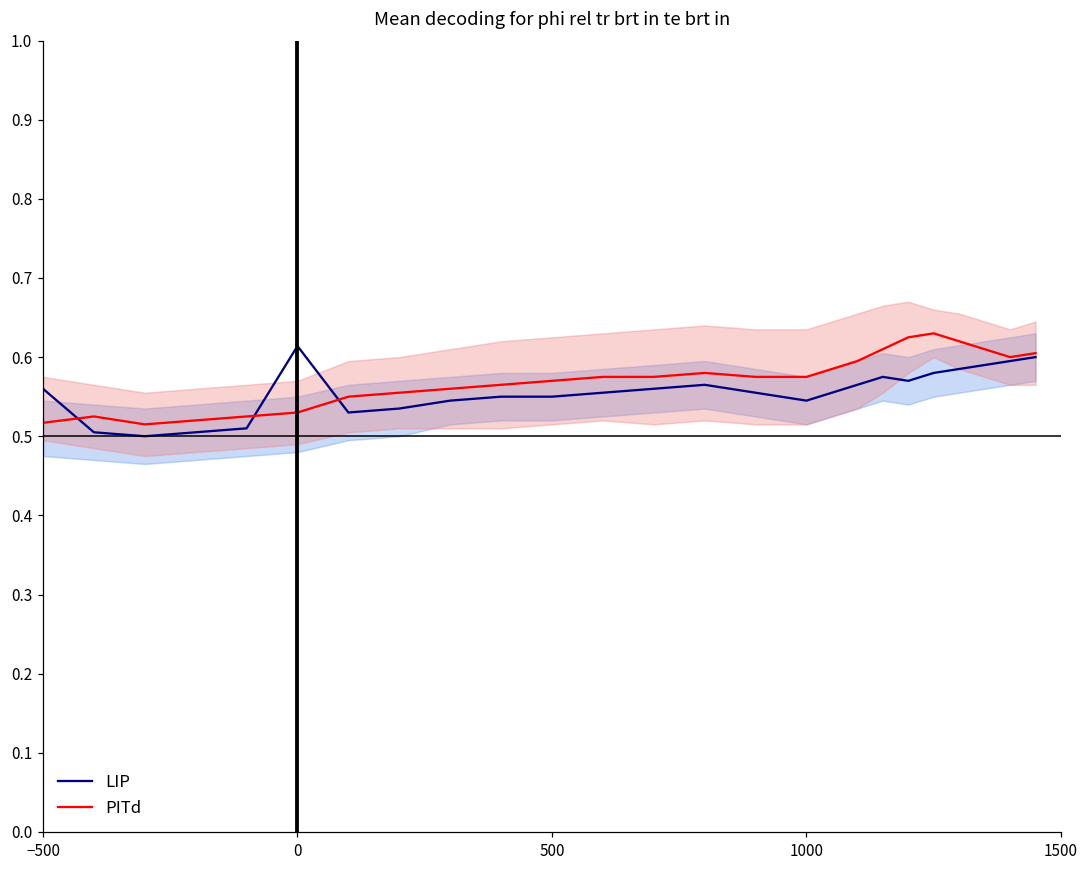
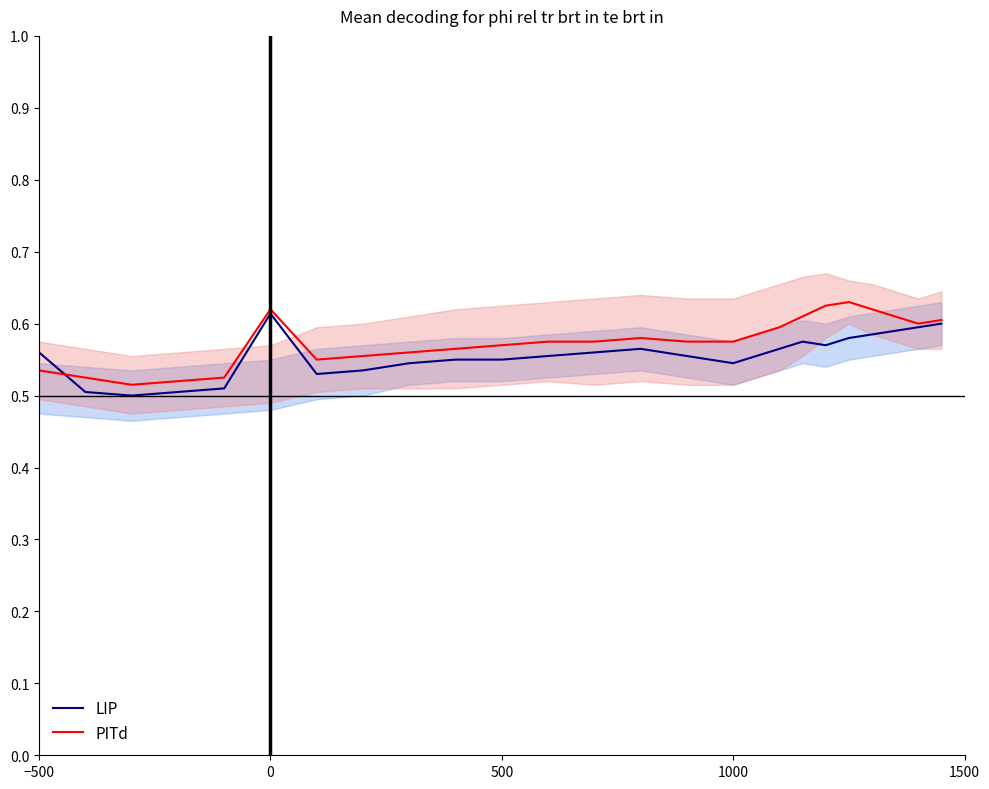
  {
    "LIP": {
      "−500": 0.56,
      "0": 0.61,
      "500": 0.55,
      "1000": 0.55
    },
    "PITd": {
-     "−500": 0.52,
-     "0": 0.53,
+     "−500": 0.54,
+     "0": 0.62,
      "500": 0.57
    }
  }
